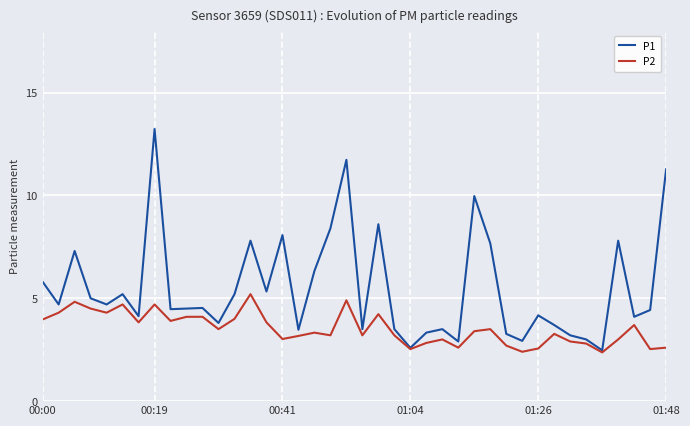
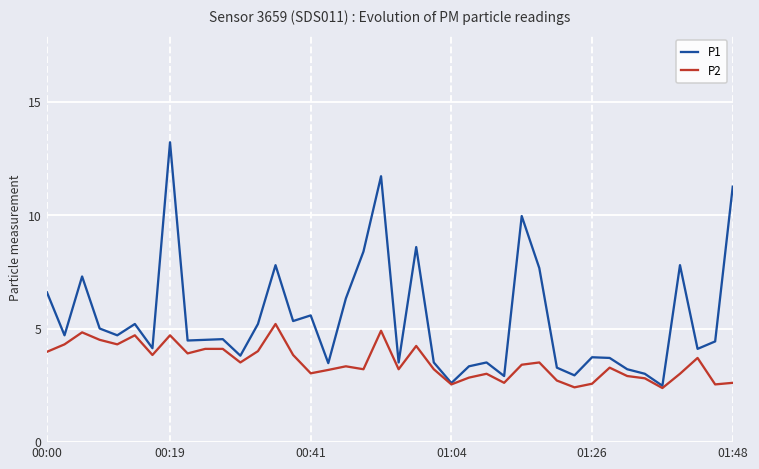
  {
    "P1": {
-     "00:00": 5.8,
+     "00:00": 6.6,
      "00:19": 13.2,
-     "00:41": 8.1,
-     "01:26": 4.2,
+     "00:41": 5.6,
+     "01:26": 3.7,
      "01:48": 11.3
    },
    "P2": {
      "00:00": 4.0,
      "00:19": 4.7,
      "00:41": 3.0,
      "01:26": 2.6,
      "01:48": 2.6
    }
  }
